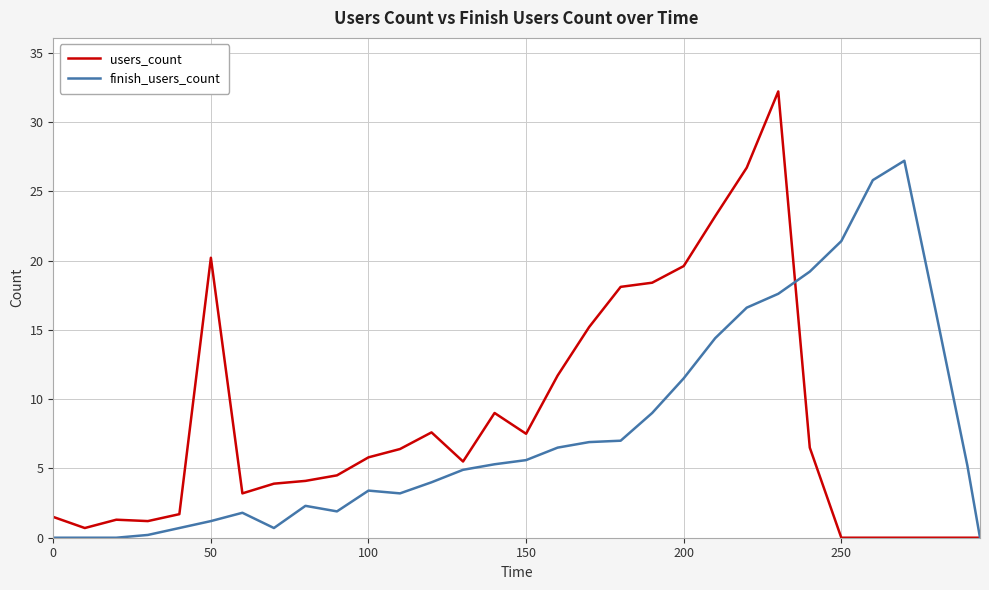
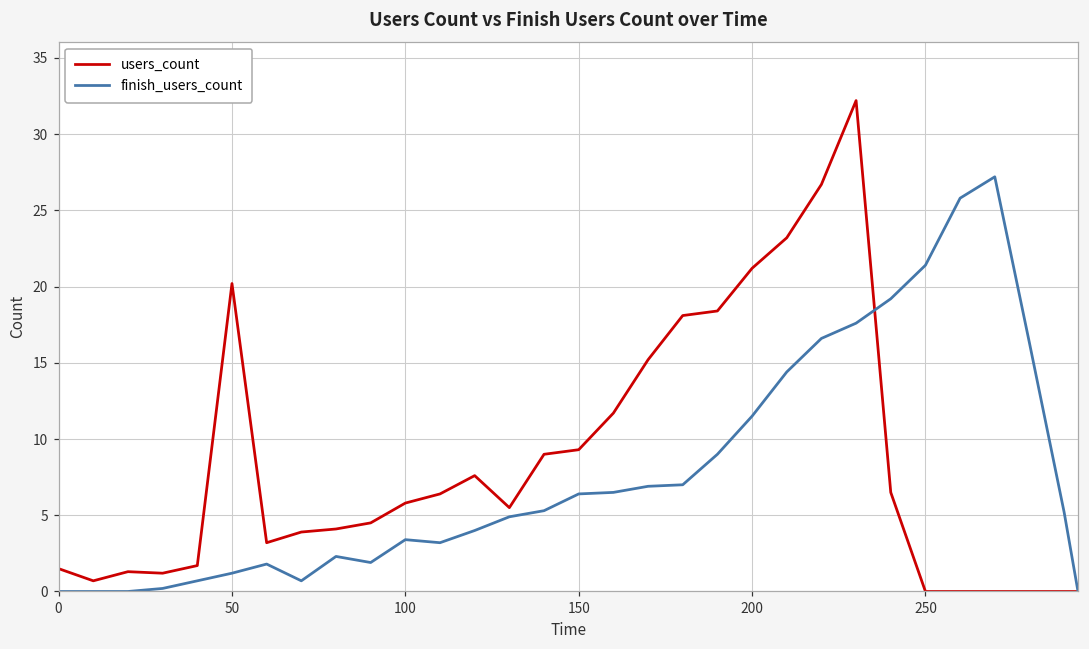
  {
    "users_count": {
      "0": 1.5,
      "50": 20.2,
      "100": 5.8,
-     "150": 7.5,
-     "200": 19.6,
+     "150": 9.3,
+     "200": 21.2,
      "250": 0.0
    },
    "finish_users_count": {
      "0": 0.0,
      "50": 1.2,
      "100": 3.4,
-     "150": 5.6,
+     "150": 6.4,
      "200": 11.5,
      "250": 21.4
    }
  }
